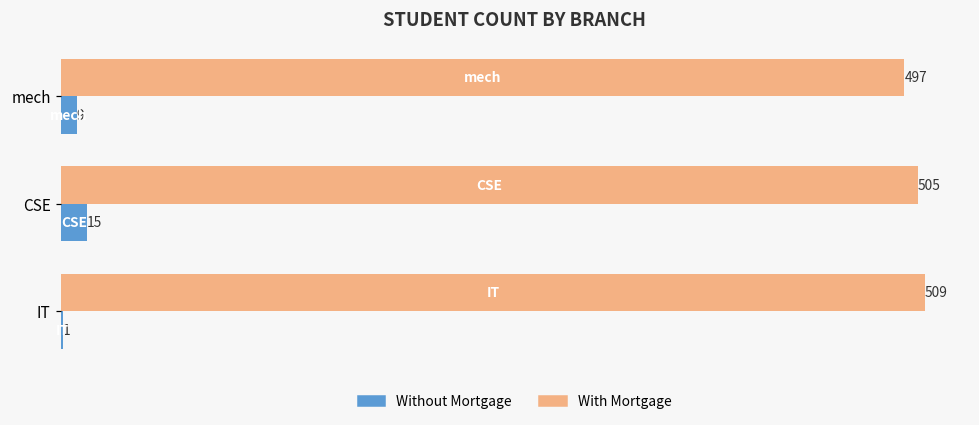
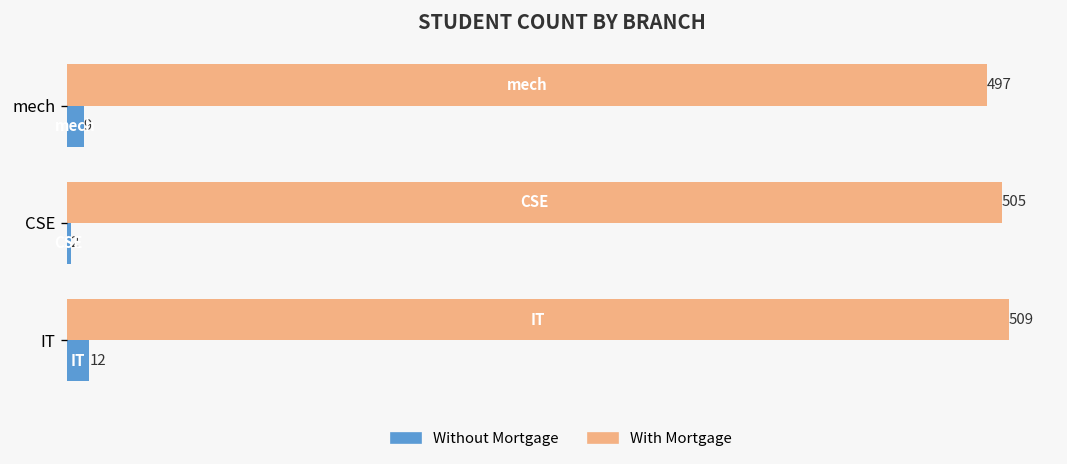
  {
    "Without Mortgage": {
      "mech": 9,
-     "CSE": 15,
-     "IT": 1
+     "CSE": 2,
+     "IT": 12
    },
    "With Mortgage": {
      "mech": 497,
      "CSE": 505,
      "IT": 509
    }
  }
